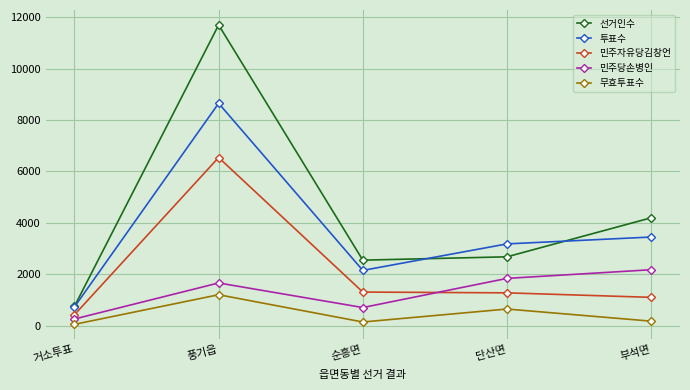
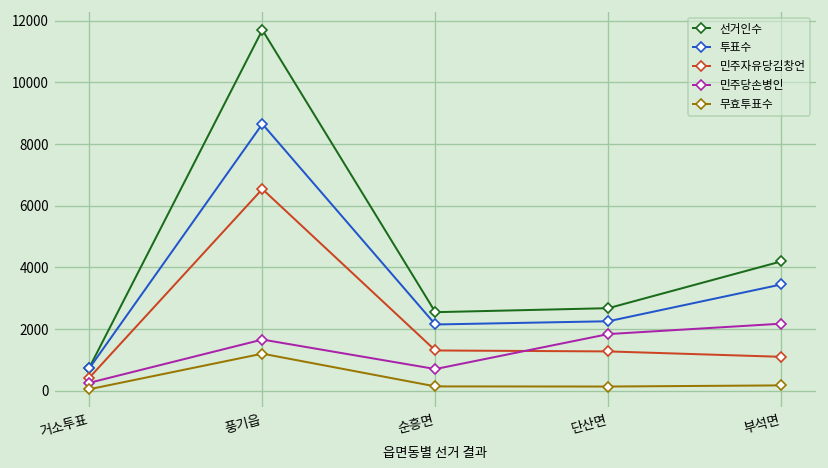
  {
    "선거인수": {
      "풍기읍": 11700,
      "순흥면": 2500,
      "단산면": 2700,
      "부석면": 4200
    },
    "투표수": {
      "풍기읍": 8700,
      "순흥면": 2100,
-     "단산면": 3200,
+     "단산면": 2300,
      "부석면": 3400
    },
    "민주자유당김창언": {
      "거소투표": 400,
      "풍기읍": 6500,
      "순흥면": 1300,
      "단산면": 1300,
      "부석면": 1100
    },
    "민주당손병인": {
      "거소투표": 300,
      "풍기읍": 1700,
      "순흥면": 700,
      "단산면": 1800,
      "부석면": 2200
    },
    "무효투표수": {
      "거소투표": 0,
      "풍기읍": 1200,
      "순흥면": 100,
-     "단산면": 600,
+     "단산면": 100,
      "부석면": 200
    }
  }
